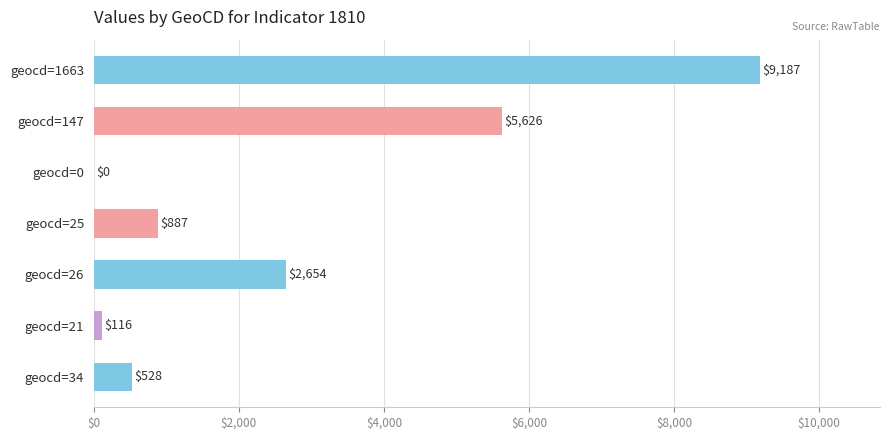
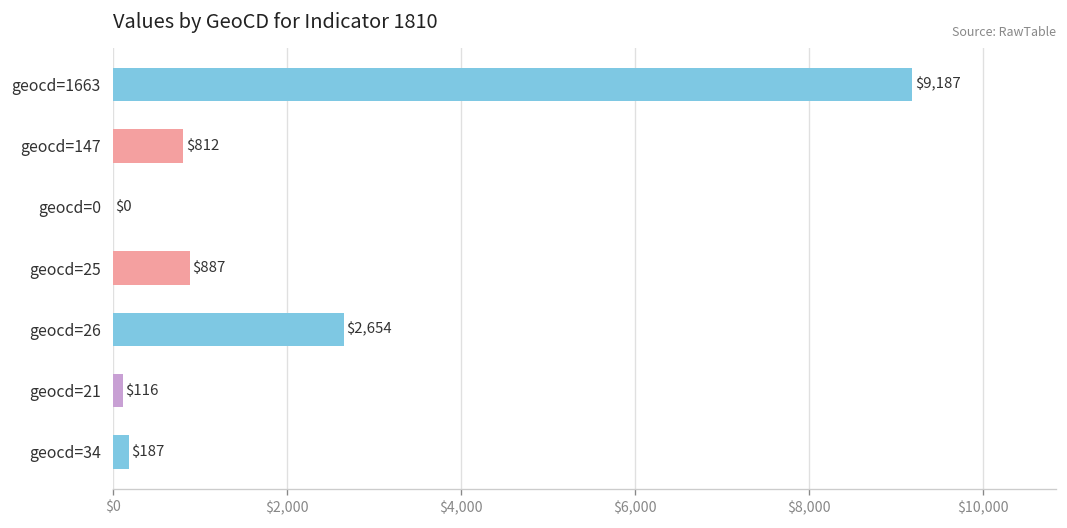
  {
    "geocd=1663": "$9,187",
-   "geocd=147": "$5,626",
+   "geocd=147": "$812",
    "geocd=0": "$0",
    "geocd=25": "$887",
    "geocd=26": "$2,654",
    "geocd=21": "$116",
-   "geocd=34": "$528"
+   "geocd=34": "$187"
  }
